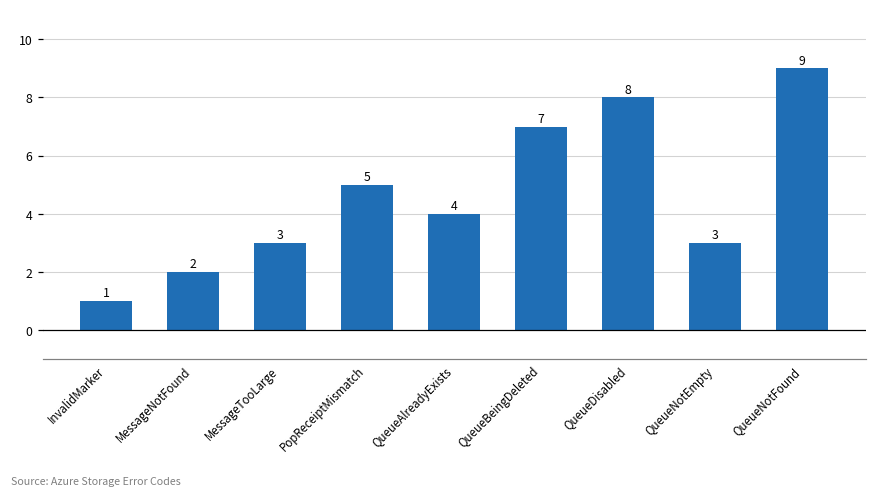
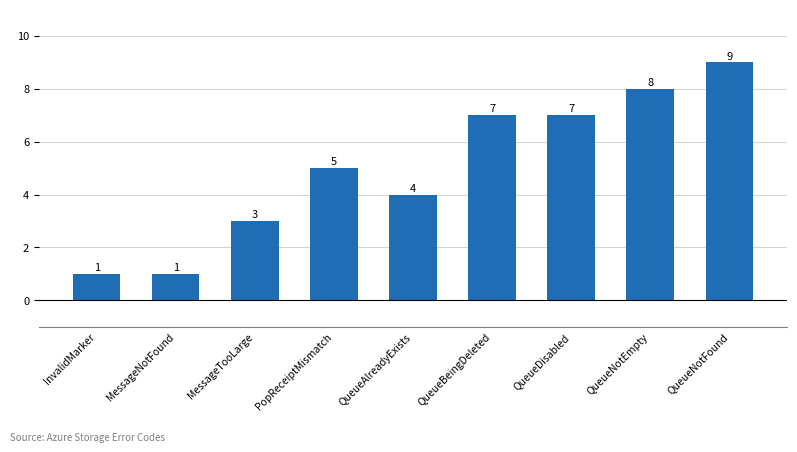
  {
    "InvalidMarker": 1,
-   "MessageNotFound": 2,
+   "MessageNotFound": 1,
    "MessageTooLarge": 3,
    "PopReceiptMismatch": 5,
    "QueueAlreadyExists": 4,
    "QueueBeingDeleted": 7,
-   "QueueDisabled": 8,
-   "QueueNotEmpty": 3,
+   "QueueDisabled": 7,
+   "QueueNotEmpty": 8,
    "QueueNotFound": 9
  }
